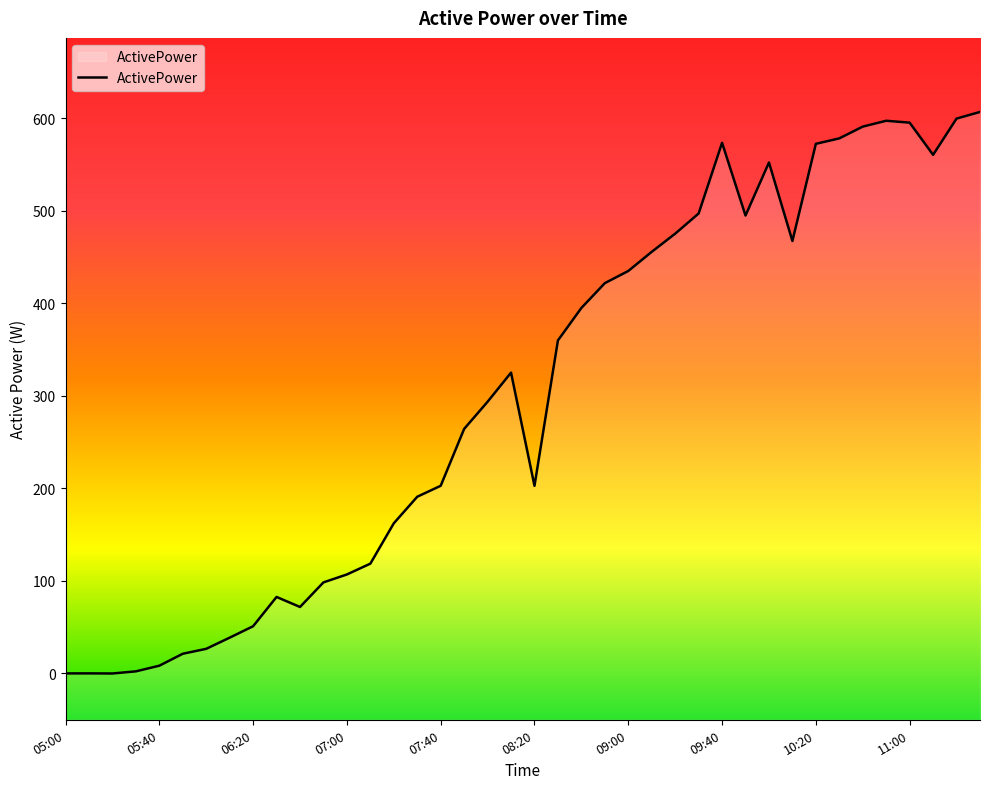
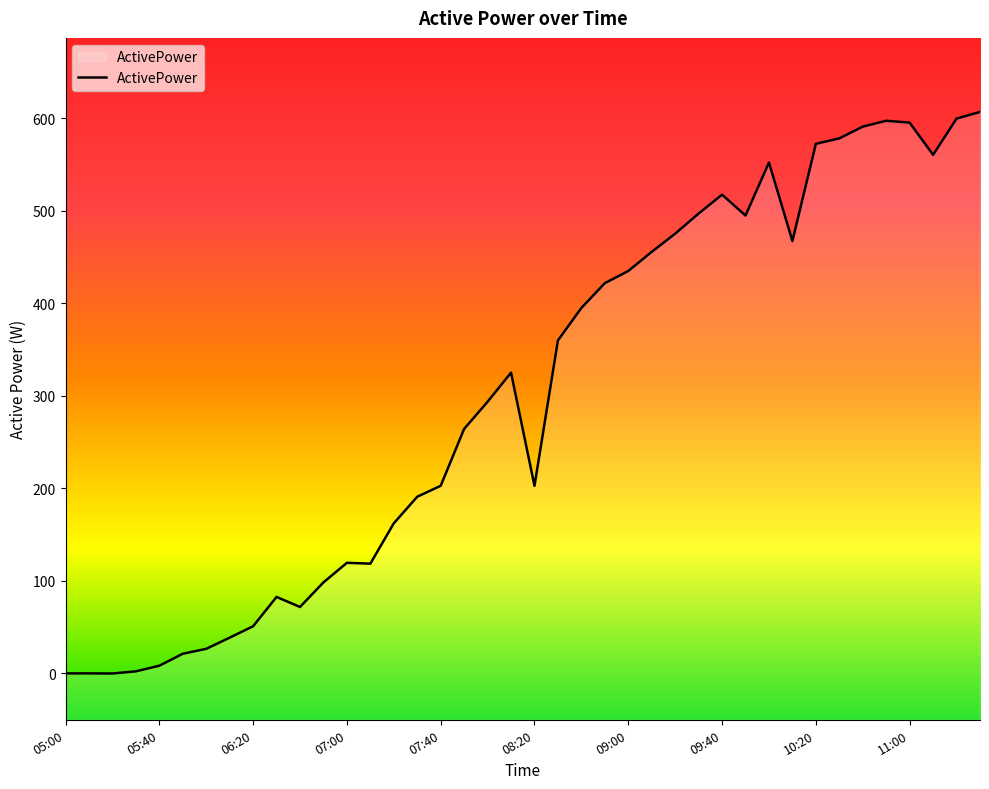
  {
    "05:00": 0,
    "05:40": 10,
    "06:20": 50,
-   "07:00": 110,
+   "07:00": 120,
    "07:40": 200,
    "08:20": 200,
    "09:00": 430,
-   "09:40": 570,
+   "09:40": 520,
    "10:20": 570,
    "11:00": 600
  }
